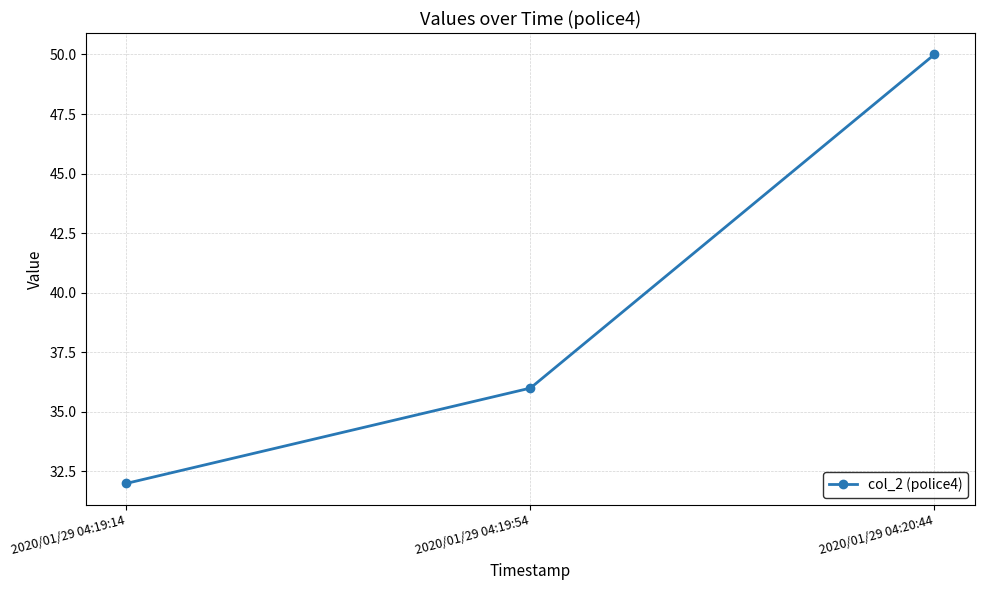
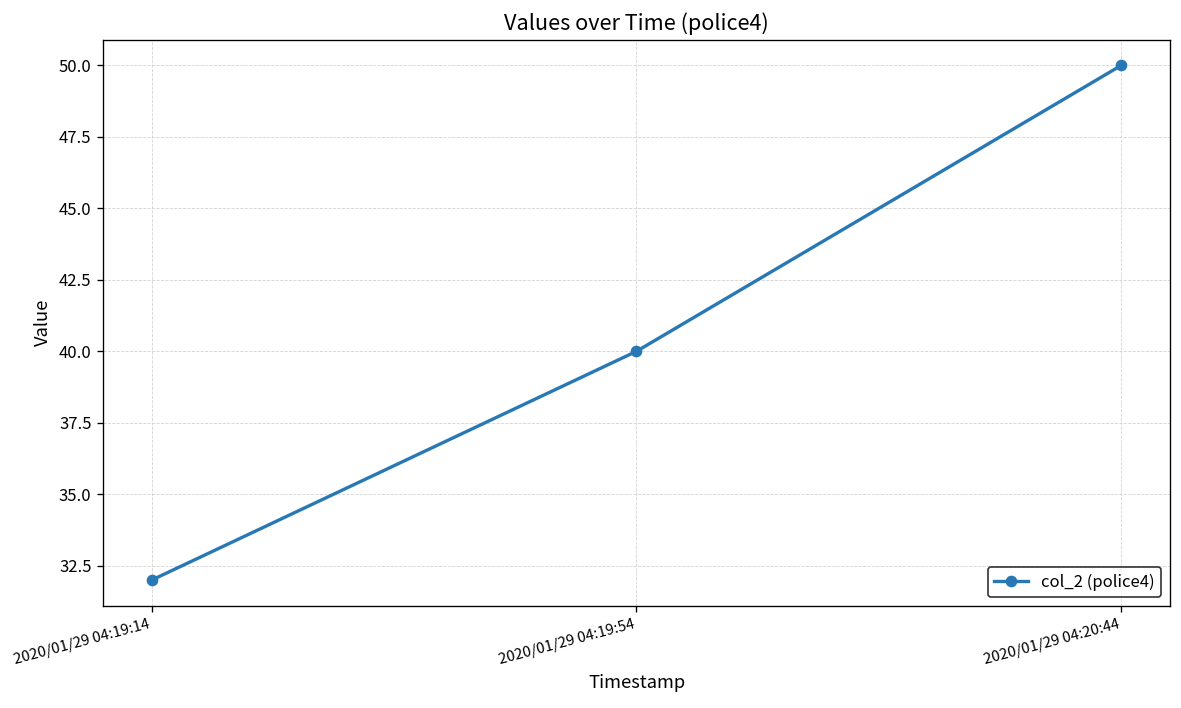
  {
    "2020/01/29 04:19:14": 32,
-   "2020/01/29 04:19:54": 36,
+   "2020/01/29 04:19:54": 40,
    "2020/01/29 04:20:44": 50
  }
